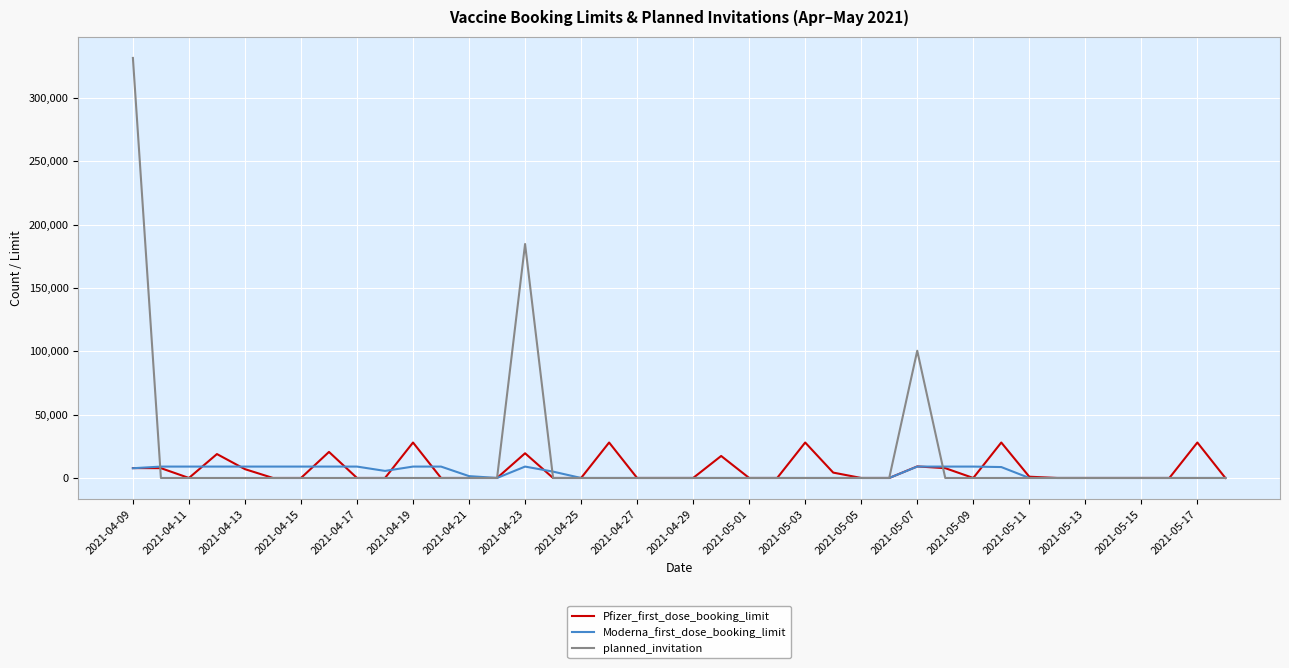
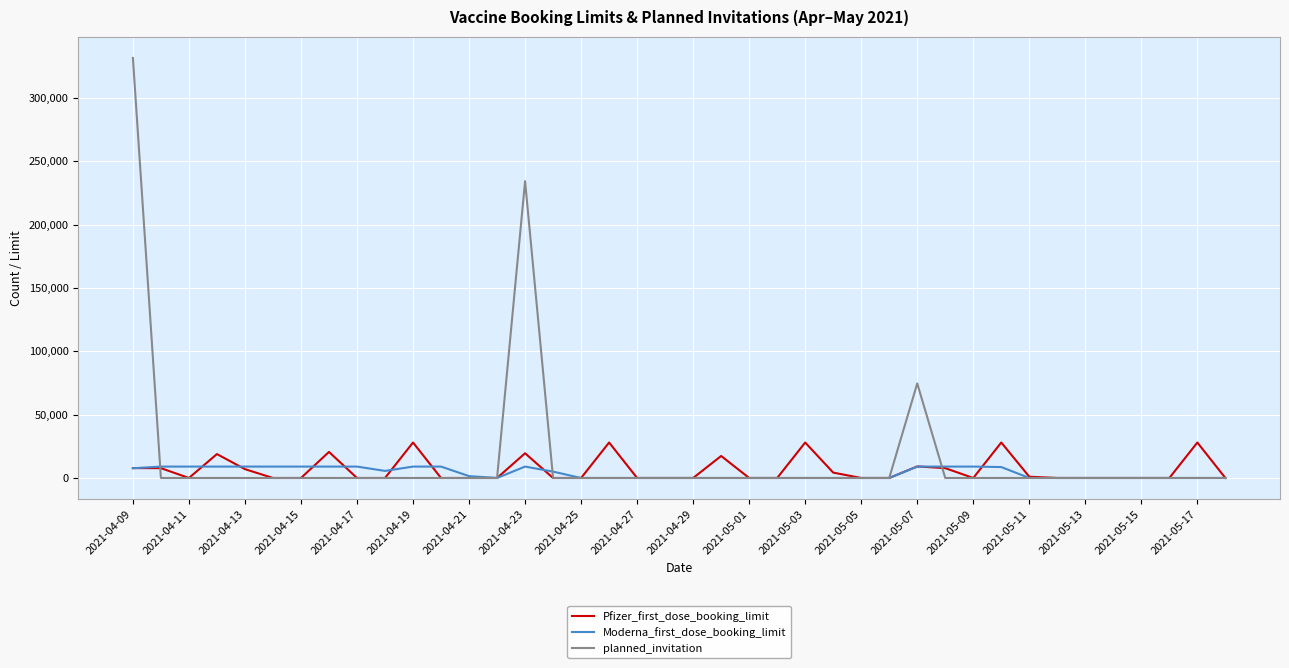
  {
    "Pfizer_first_dose_booking_limit": {
      "2021-04-13": "7,000",
      "2021-04-19": "28,000",
      "2021-04-23": "20,000",
      "2021-05-03": "28,000",
      "2021-05-17": "28,000"
    },
    "Moderna_first_dose_booking_limit": {
      "2021-04-11": "9,000",
      "2021-04-13": "9,000",
      "2021-04-15": "9,000",
      "2021-04-17": "9,000",
      "2021-04-19": "9,000",
      "2021-04-23": "9,000",
      "2021-05-09": "9,000"
    },
    "planned_invitation": {
      "2021-04-09": "332,000",
      "2021-04-13": "0",
      "2021-04-19": "0",
-     "2021-04-23": "185,000",
-     "2021-05-07": "100,000"
+     "2021-04-23": "234,000",
+     "2021-05-07": "75,000"
    }
  }
